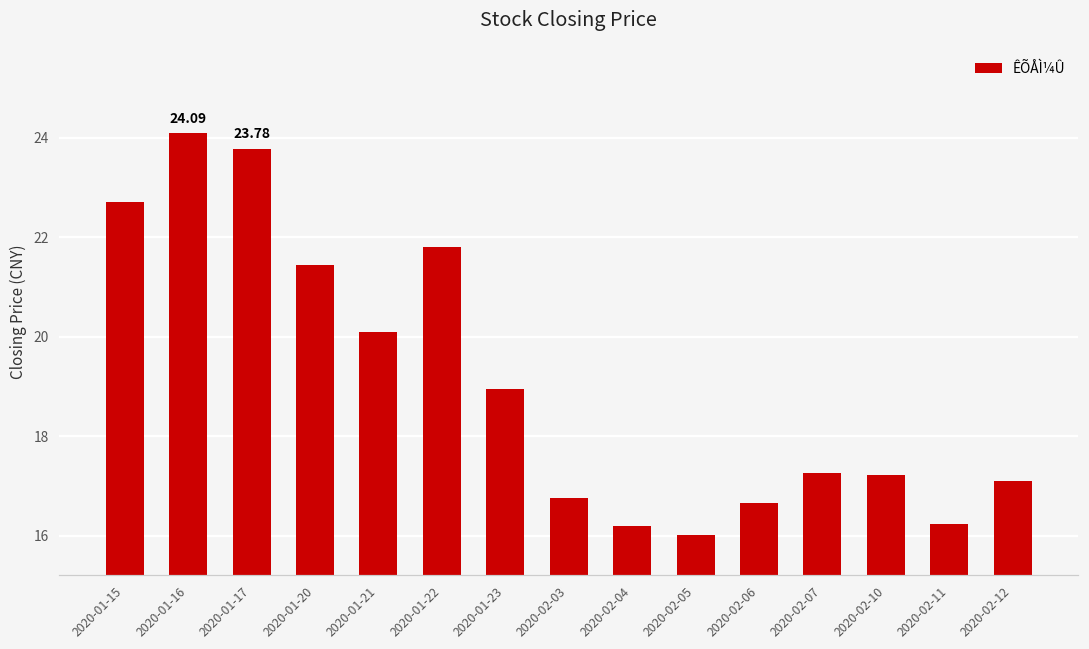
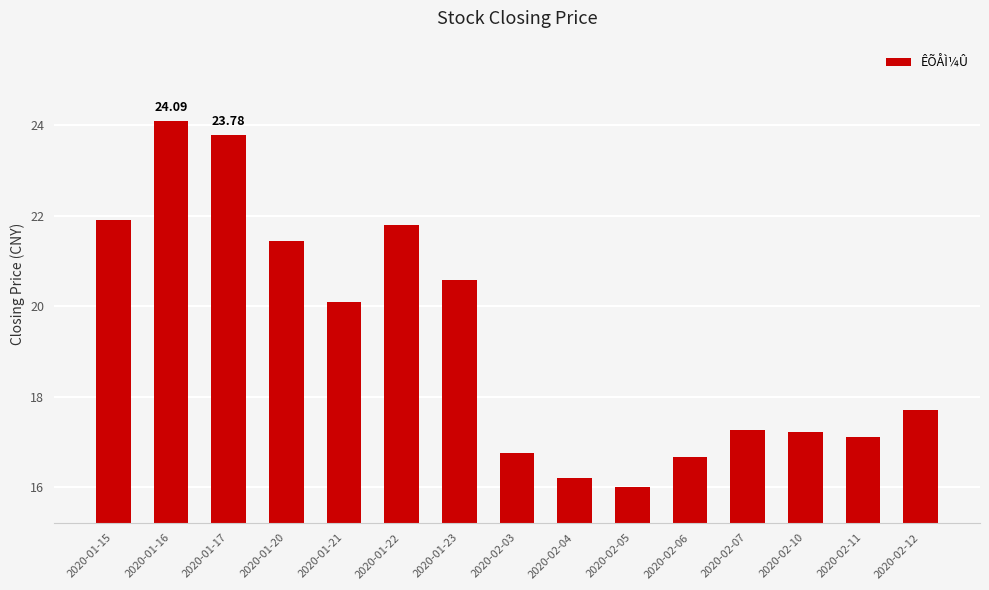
  {
-   "2020-01-15": 22.7,
+   "2020-01-15": 21.9,
    "2020-01-20": 21.4,
    "2020-01-21": 20.1,
    "2020-01-22": 21.8,
-   "2020-01-23": 19.0,
+   "2020-01-23": 20.6,
    "2020-02-03": 16.8,
    "2020-02-04": 16.2,
    "2020-02-05": 16.0,
    "2020-02-06": 16.7,
    "2020-02-07": 17.3,
    "2020-02-10": 17.2,
-   "2020-02-11": 16.2,
-   "2020-02-12": 17.1
+   "2020-02-11": 17.1,
+   "2020-02-12": 17.7
  }
